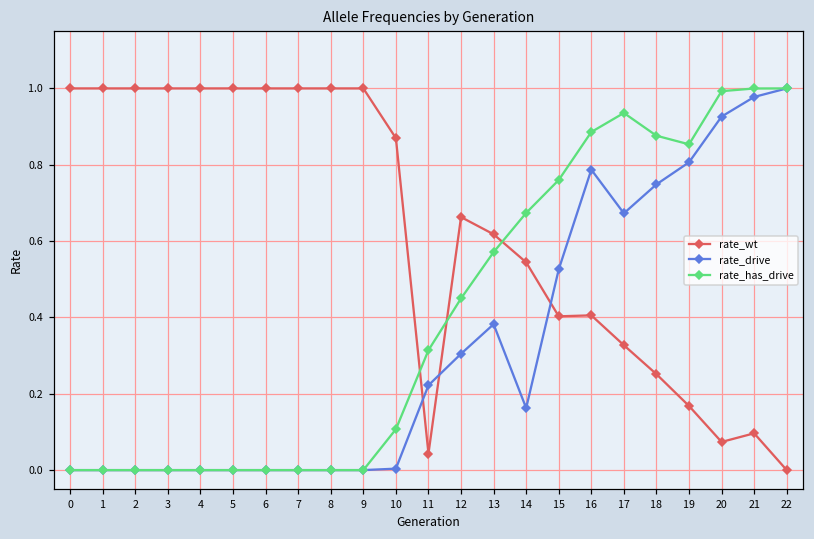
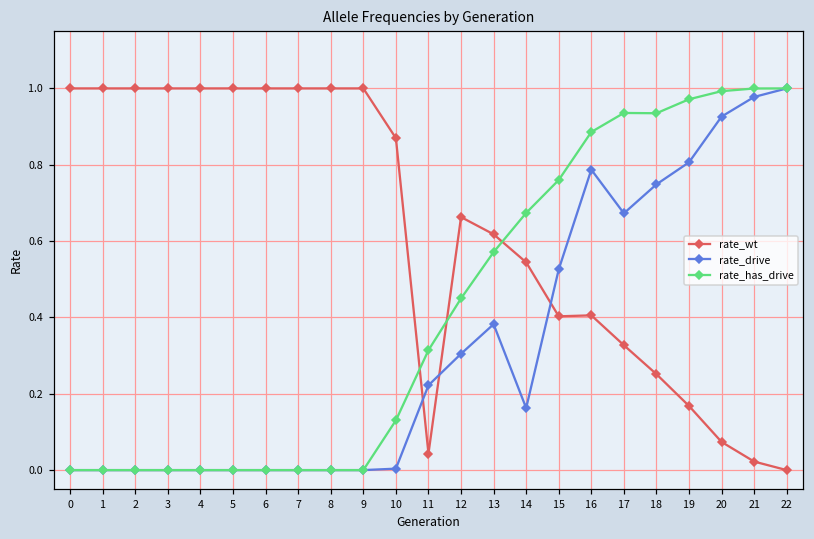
  {
    "rate_wt": {
      "0": 1.00,
      "1": 1.00,
      "2": 1.00,
      "3": 1.00,
      "4": 1.00,
      "5": 1.00,
      "6": 1.00,
      "7": 1.00,
      "8": 1.00,
      "9": 1.00,
      "10": 0.87,
      "11": 0.04,
      "12": 0.66,
      "13": 0.62,
      "14": 0.54,
      "15": 0.40,
      "16": 0.41,
      "17": 0.33,
      "18": 0.25,
      "19": 0.17,
      "20": 0.07,
-     "21": 0.10,
+     "21": 0.02,
      "22": 0.00
    },
    "rate_drive": {
      "10": 0.00,
      "11": 0.22,
      "12": 0.30,
      "13": 0.38,
      "14": 0.16,
      "15": 0.53,
      "16": 0.79,
      "17": 0.67,
      "18": 0.75,
      "19": 0.81,
      "20": 0.93,
      "21": 0.98
    },
    "rate_has_drive": {
-     "10": 0.11,
+     "10": 0.13,
      "11": 0.31,
      "12": 0.45,
      "13": 0.57,
      "14": 0.67,
      "15": 0.76,
      "16": 0.89,
      "17": 0.94,
-     "18": 0.88,
-     "19": 0.85,
+     "18": 0.93,
+     "19": 0.97,
      "20": 0.99,
      "21": 1.00
    }
  }
